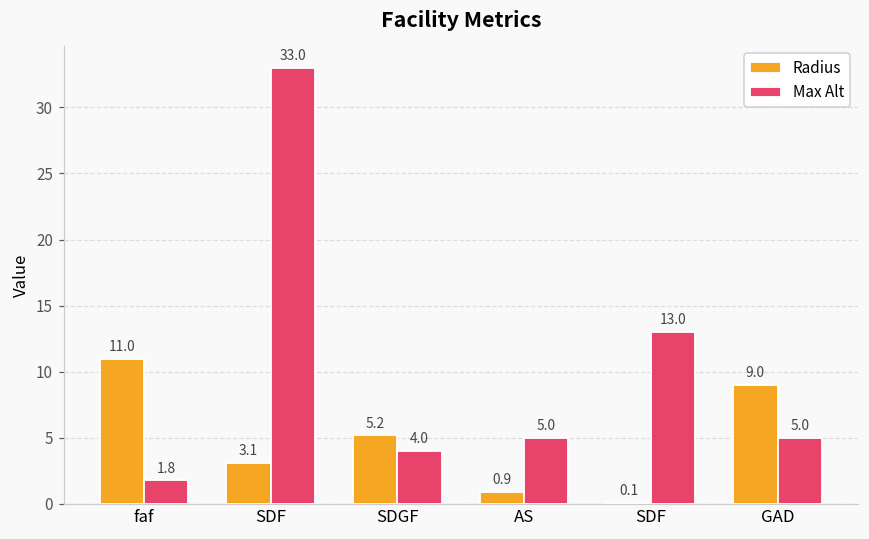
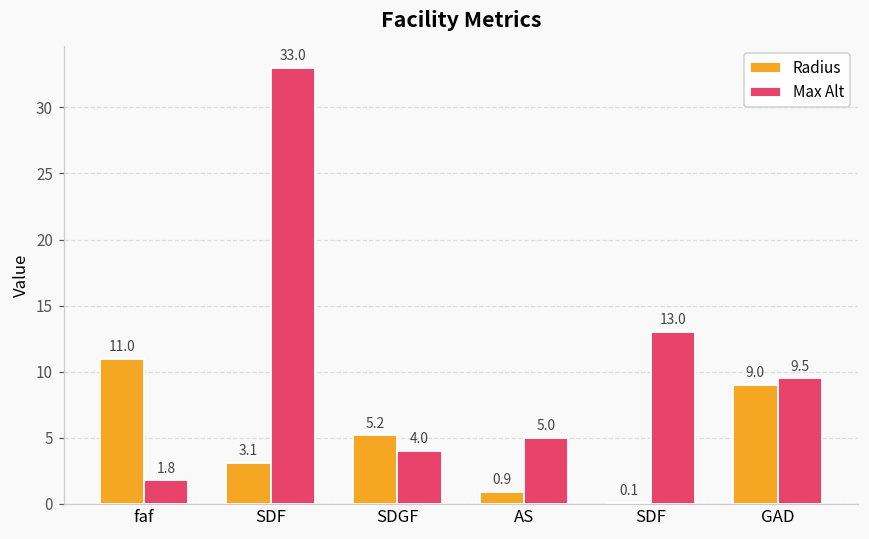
  {
    "Radius": {
      "faf": 11.0,
      "SDGF": 5.2,
      "AS": 0.9,
      "GAD": 9.0
    },
    "Max Alt": {
      "faf": 1.8,
      "SDGF": 4.0,
      "AS": 5.0,
-     "GAD": 5.0
+     "GAD": 9.5
    }
  }
